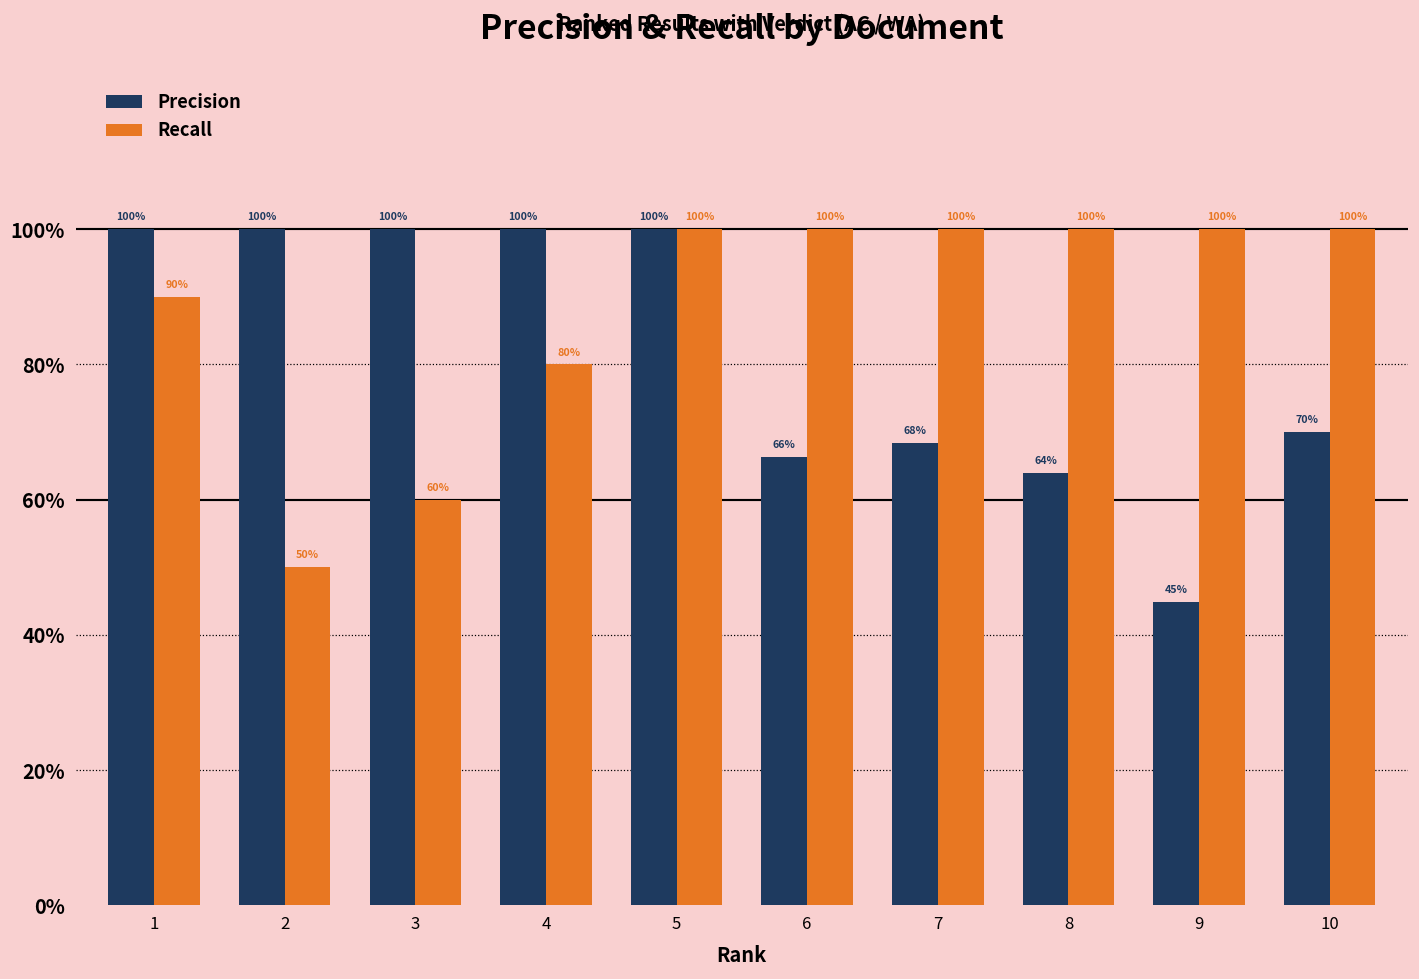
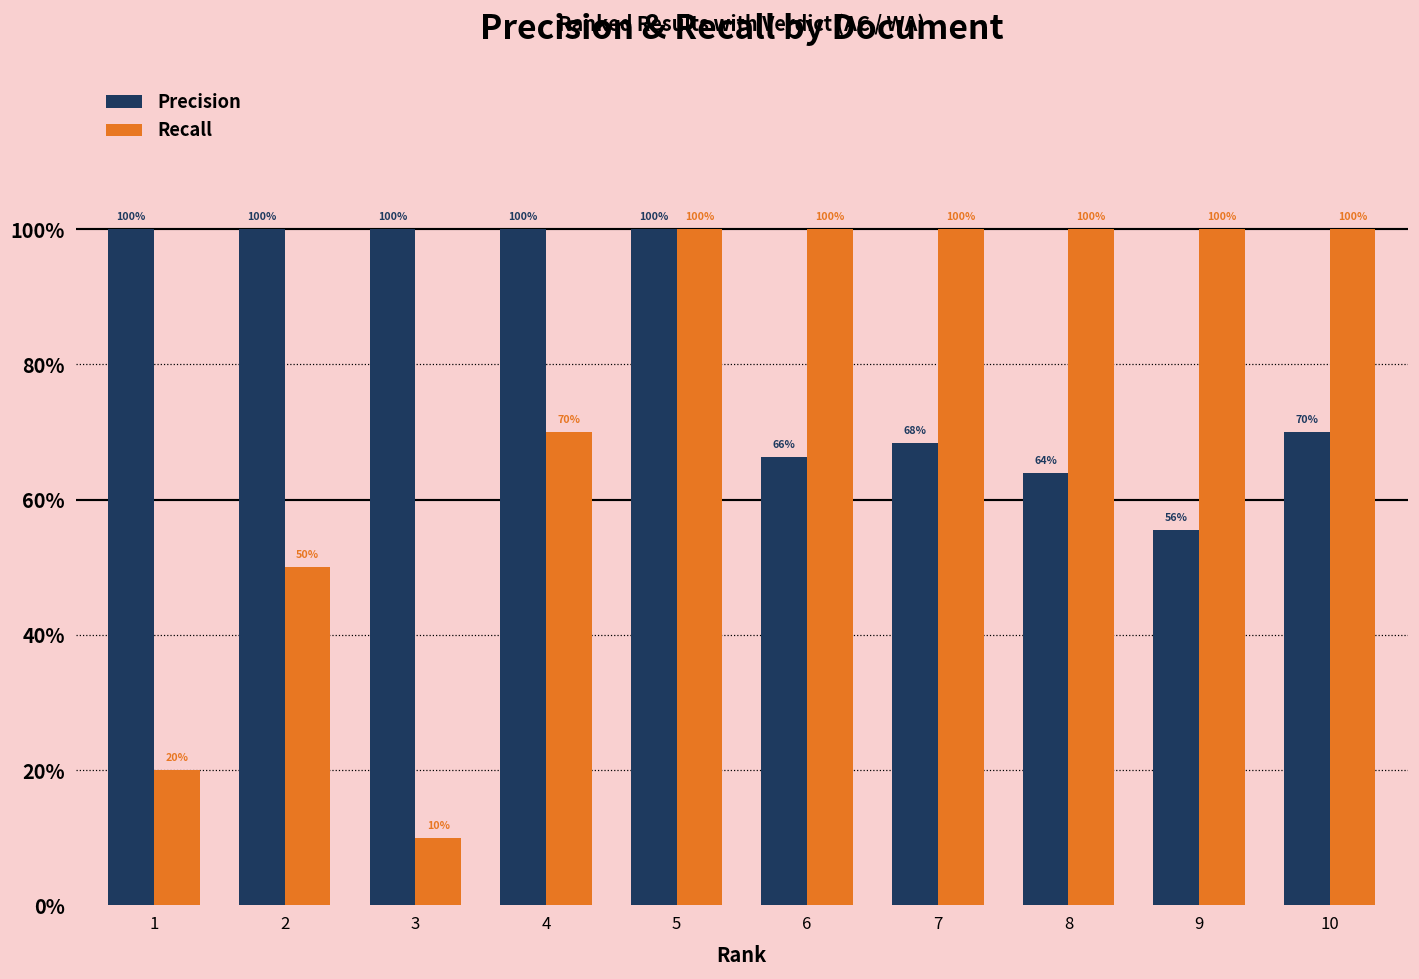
  {
    "Precision": {
      "1": "100%",
      "2": "100%",
      "3": "100%",
      "4": "100%",
      "5": "100%",
      "6": "66%",
      "7": "68%",
      "8": "64%",
-     "9": "45%",
+     "9": "56%",
      "10": "70%"
    },
    "Recall": {
-     "1": "90%",
+     "1": "20%",
      "2": "50%",
-     "3": "60%",
-     "4": "80%",
+     "3": "10%",
+     "4": "70%",
      "5": "100%",
      "6": "100%",
      "7": "100%",
      "8": "100%",
      "9": "100%",
      "10": "100%"
    }
  }
